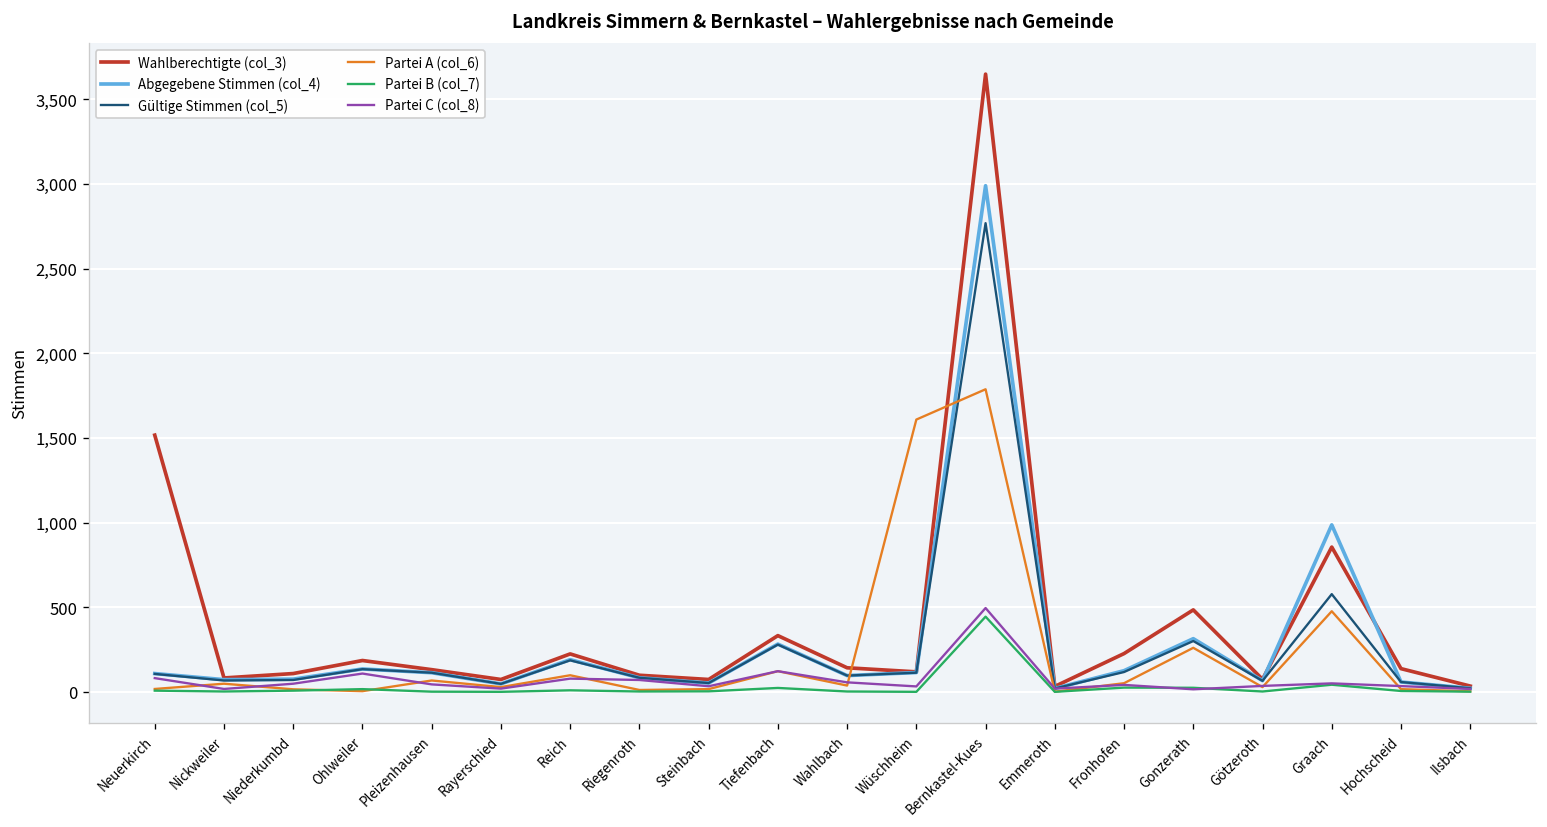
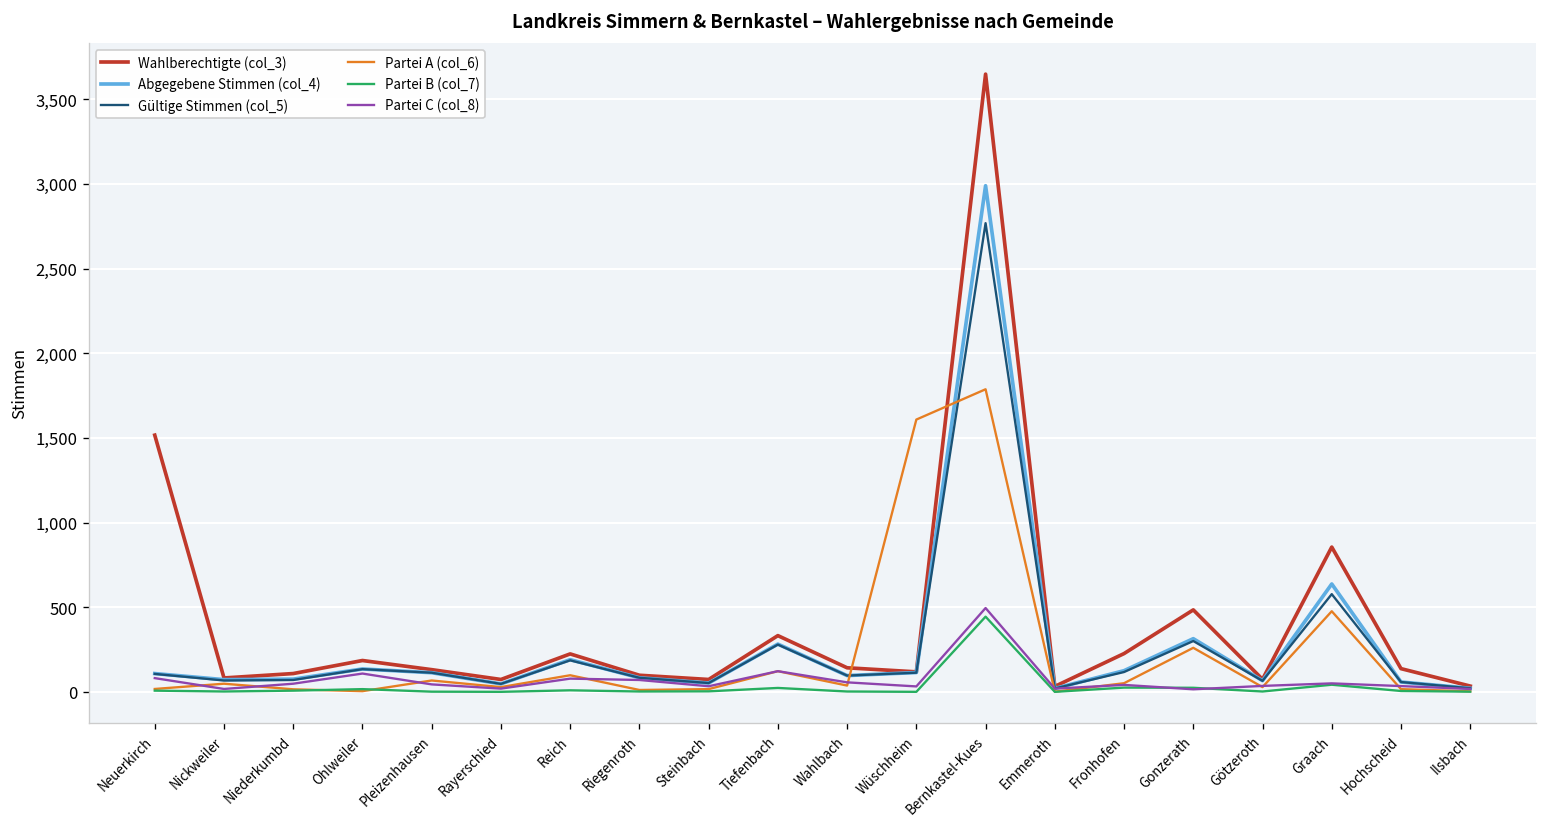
  {
    "Wahlberechtigte (col_3)": {
      "Neuerkirch": "1,520",
      "Niederkumbd": "110",
      "Ohlweiler": "190",
      "Rayerschied": "70",
      "Reich": "220",
      "Steinbach": "70",
      "Tiefenbach": "330",
      "Wahlbach": "140",
      "Bernkastel-Kues": "3,650",
      "Fronhofen": "230",
      "Gonzerath": "480",
      "Graach": "860",
      "Hochscheid": "140"
    },
    "Abgegebene Stimmen (col_4)": {
      "Bernkastel-Kues": "2,990",
-     "Graach": "990"
+     "Graach": "640"
    },
    "Gültige Stimmen (col_5)": {
      "Bernkastel-Kues": "2,770",
      "Graach": "580"
    },
    "Partei A (col_6)": {
      "Nickweiler": "50",
      "Pleizenhausen": "70",
      "Reich": "100",
      "Wahlbach": "40",
      "Wüschheim": "1,610",
      "Bernkastel-Kues": "1,790",
      "Gonzerath": "260",
      "Graach": "480"
    },
    "Partei B (col_7)": {
      "Pleizenhausen": "0",
      "Rayerschied": "0",
      "Reich": "10",
      "Tiefenbach": "20",
      "Wahlbach": "0",
      "Wüschheim": "0",
      "Bernkastel-Kues": "440",
      "Götzeroth": "0"
    },
    "Partei C (col_8)": {
      "Neuerkirch": "80",
      "Niederkumbd": "50",
      "Ohlweiler": "110",
      "Pleizenhausen": "40",
      "Reich": "80",
      "Wahlbach": "60",
      "Wüschheim": "30",
      "Bernkastel-Kues": "500"
    }
  }
